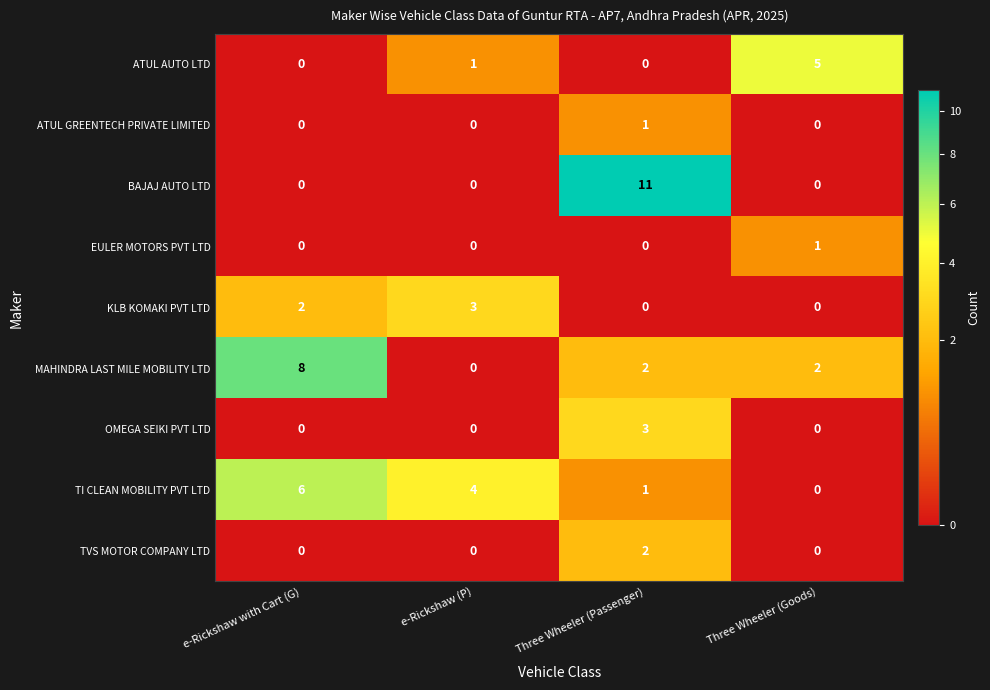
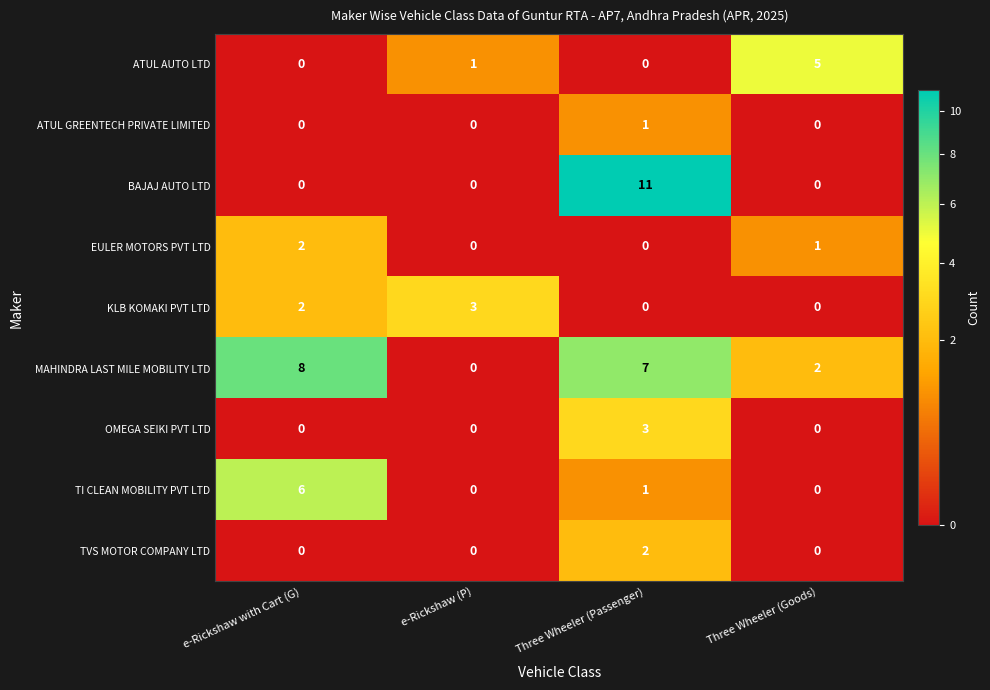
  {
    "ATUL AUTO LTD": {
      "e-Rickshaw with Cart (G)": 0,
      "e-Rickshaw (P)": 1,
      "Three Wheeler (Passenger)": 0,
      "Three Wheeler (Goods)": 5
    },
    "ATUL GREENTECH PRIVATE LIMITED": {
      "e-Rickshaw with Cart (G)": 0,
      "e-Rickshaw (P)": 0,
      "Three Wheeler (Passenger)": 1,
      "Three Wheeler (Goods)": 0
    },
    "BAJAJ AUTO LTD": {
      "e-Rickshaw with Cart (G)": 0,
      "e-Rickshaw (P)": 0,
      "Three Wheeler (Passenger)": 11,
      "Three Wheeler (Goods)": 0
    },
    "EULER MOTORS PVT LTD": {
-     "e-Rickshaw with Cart (G)": 0,
+     "e-Rickshaw with Cart (G)": 2,
      "e-Rickshaw (P)": 0,
      "Three Wheeler (Passenger)": 0,
      "Three Wheeler (Goods)": 1
    },
    "KLB KOMAKI PVT LTD": {
      "e-Rickshaw with Cart (G)": 2,
      "e-Rickshaw (P)": 3,
      "Three Wheeler (Passenger)": 0,
      "Three Wheeler (Goods)": 0
    },
    "MAHINDRA LAST MILE MOBILITY LTD": {
      "e-Rickshaw with Cart (G)": 8,
      "e-Rickshaw (P)": 0,
-     "Three Wheeler (Passenger)": 2,
+     "Three Wheeler (Passenger)": 7,
      "Three Wheeler (Goods)": 2
    },
    "OMEGA SEIKI PVT LTD": {
      "e-Rickshaw with Cart (G)": 0,
      "e-Rickshaw (P)": 0,
      "Three Wheeler (Passenger)": 3,
      "Three Wheeler (Goods)": 0
    },
    "TI CLEAN MOBILITY PVT LTD": {
      "e-Rickshaw with Cart (G)": 6,
-     "e-Rickshaw (P)": 4,
+     "e-Rickshaw (P)": 0,
      "Three Wheeler (Passenger)": 1,
      "Three Wheeler (Goods)": 0
    },
    "TVS MOTOR COMPANY LTD": {
      "e-Rickshaw with Cart (G)": 0,
      "e-Rickshaw (P)": 0,
      "Three Wheeler (Passenger)": 2,
      "Three Wheeler (Goods)": 0
    }
  }
